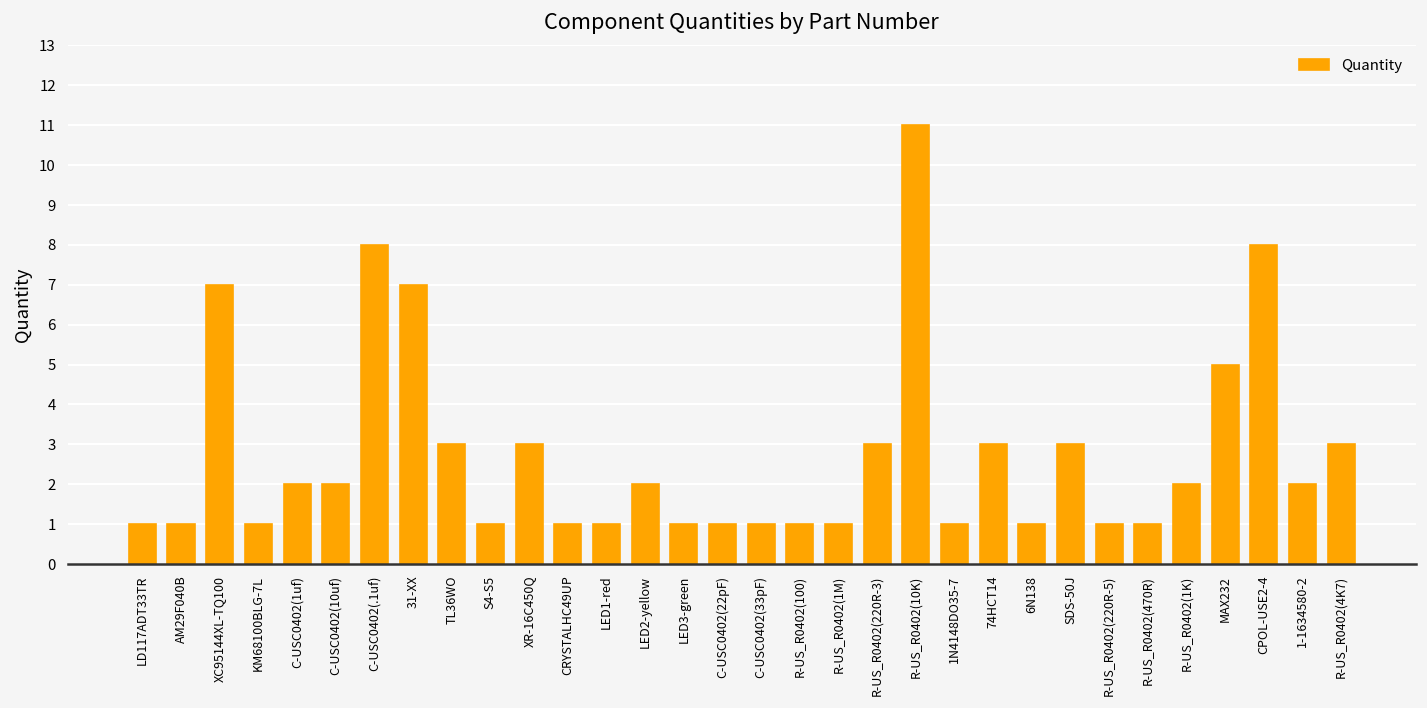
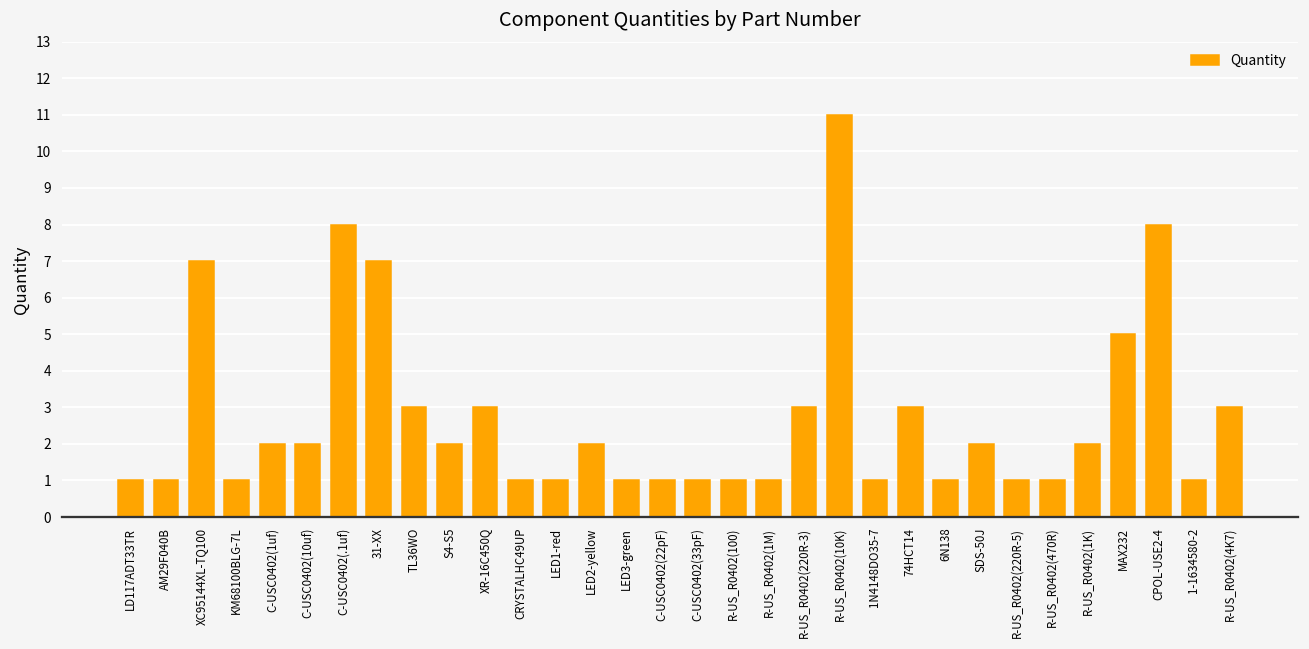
  {
    "LD117ADT33TR": 1,
    "AM29F040B": 1,
    "XC95144XL-TQ100": 7,
    "KM68100BLG-7L": 1,
    "C-USC0402(1uf)": 2,
    "C-USC0402(10uf)": 2,
    "C-USC0402(.1uf)": 8,
    "31-XX": 7,
    "TL36WO": 3,
-   "S4-S5": 1,
+   "S4-S5": 2,
    "XR-16C450Q": 3,
    "CRYSTALHC49UP": 1,
    "LED1-red": 1,
    "LED2-yellow": 2,
    "LED3-green": 1,
    "C-USC0402(22pF)": 1,
    "C-USC0402(33pF)": 1,
    "R-US_R0402(100)": 1,
    "R-US_R0402(1M)": 1,
    "R-US_R0402(220R-3)": 3,
    "R-US_R0402(10K)": 11,
    "1N4148DO35-7": 1,
    "74HCT14": 3,
    "6N138": 1,
-   "SDS-50J": 3,
+   "SDS-50J": 2,
    "R-US_R0402(220R-5)": 1,
    "R-US_R0402(470R)": 1,
    "R-US_R0402(1K)": 2,
    "MAX232": 5,
    "CPOL-USE2-4": 8,
-   "1-1634580-2": 2,
+   "1-1634580-2": 1,
    "R-US_R0402(4K7)": 3
  }
